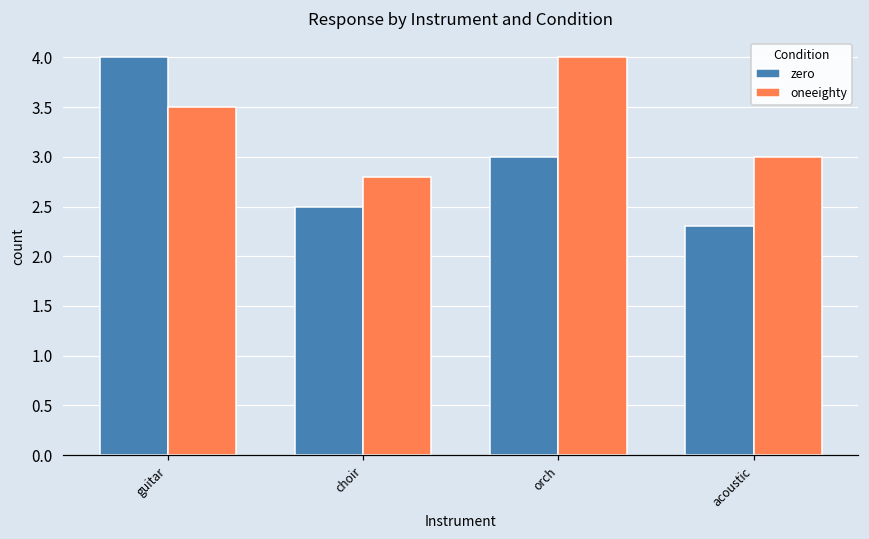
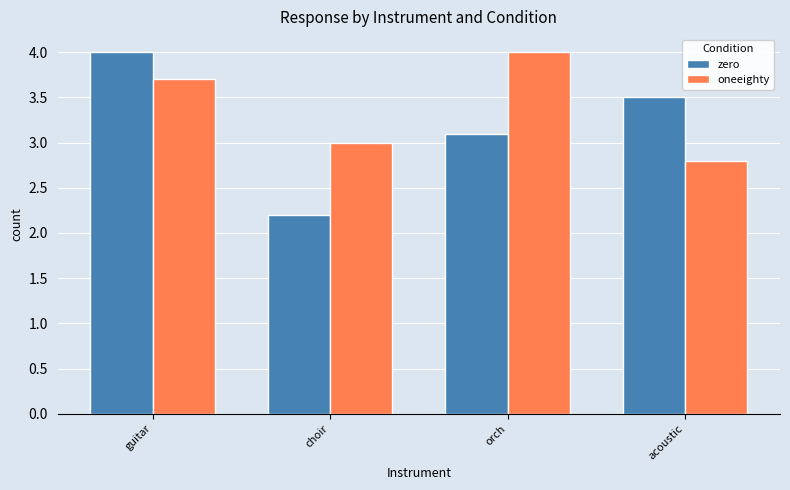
  {
    "zero": {
      "guitar": 4.0,
-     "choir": 2.5,
-     "orch": 3.0,
-     "acoustic": 2.3
+     "choir": 2.2,
+     "orch": 3.1,
+     "acoustic": 3.5
    },
    "oneeighty": {
-     "guitar": 3.5,
-     "choir": 2.8,
+     "guitar": 3.7,
+     "choir": 3.0,
      "orch": 4.0,
-     "acoustic": 3.0
+     "acoustic": 2.8
    }
  }
